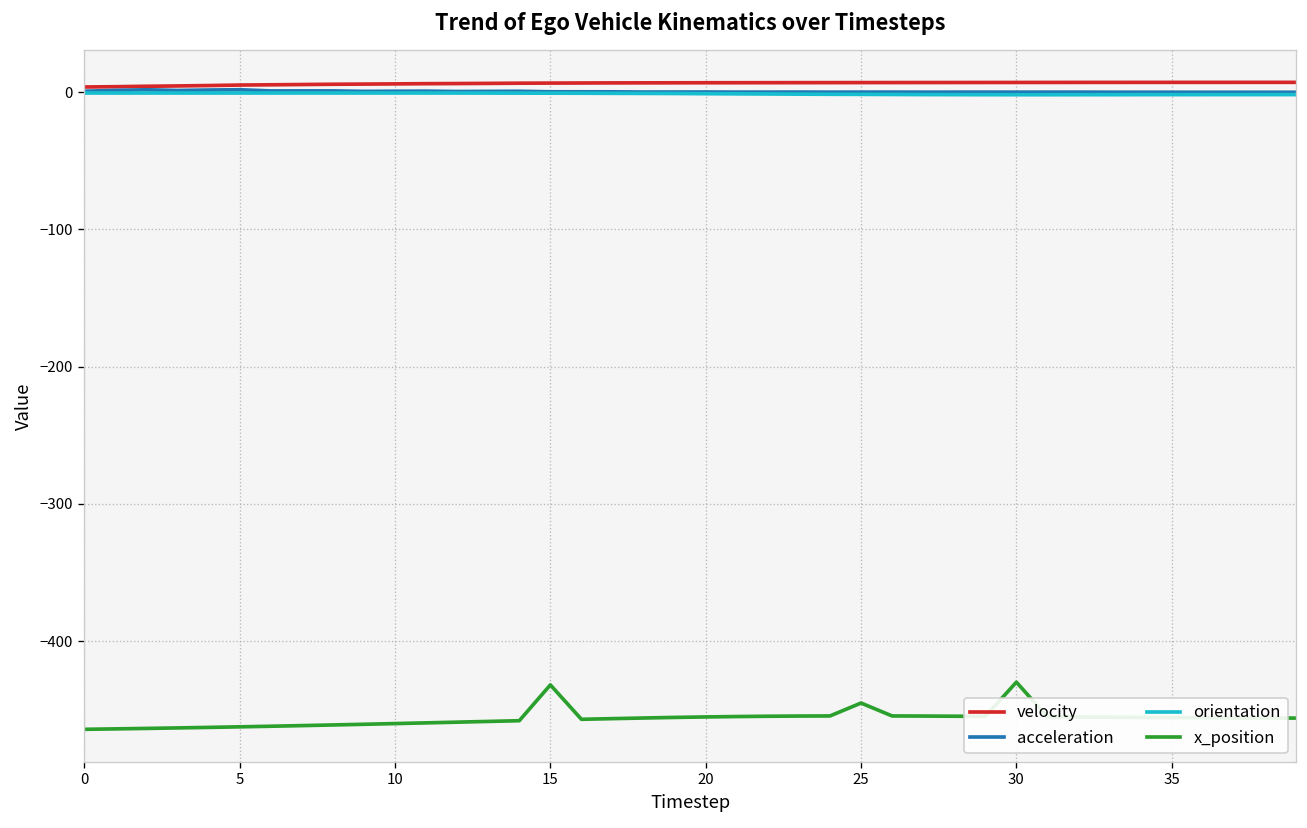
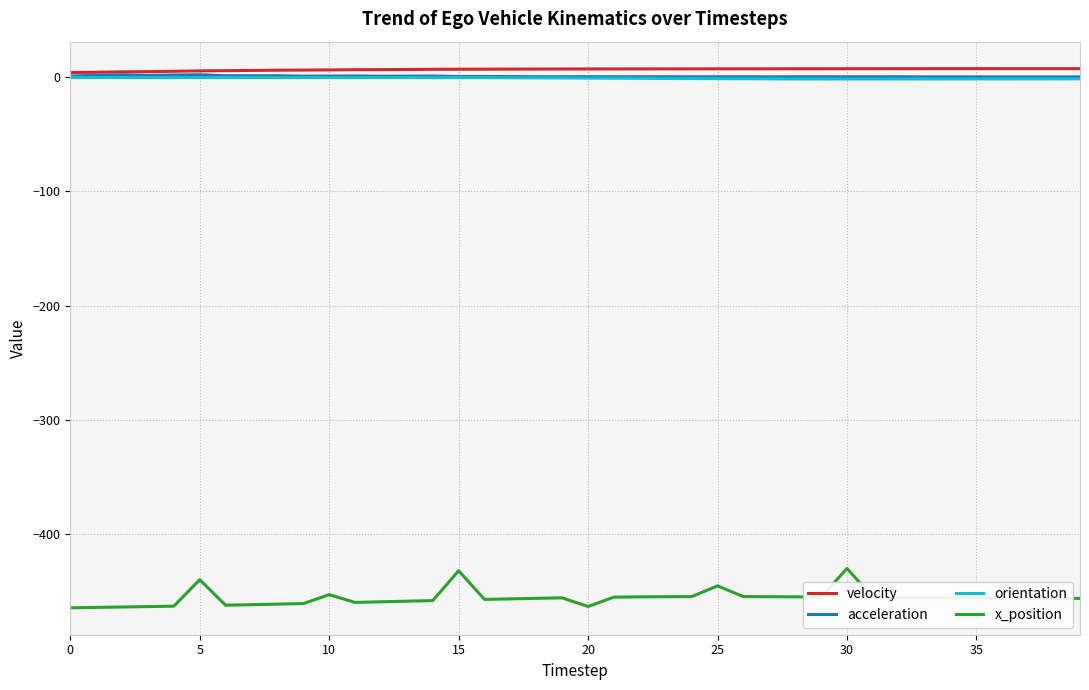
  {
    "velocity": {
      "0": 4,
      "5": 5,
      "10": 6,
      "15": 7,
      "20": 7,
      "25": 7,
      "30": 7,
      "35": 7
    },
    "acceleration": {
      "5": 2
    },
    "orientation": {
      "5": -1
    },
    "x_position": {
      "0": -464,
-     "5": -463,
-     "10": -460,
+     "5": -440,
+     "10": -453,
      "15": -432,
-     "20": -455,
+     "20": -463,
      "25": -445,
      "30": -430
    }
  }
